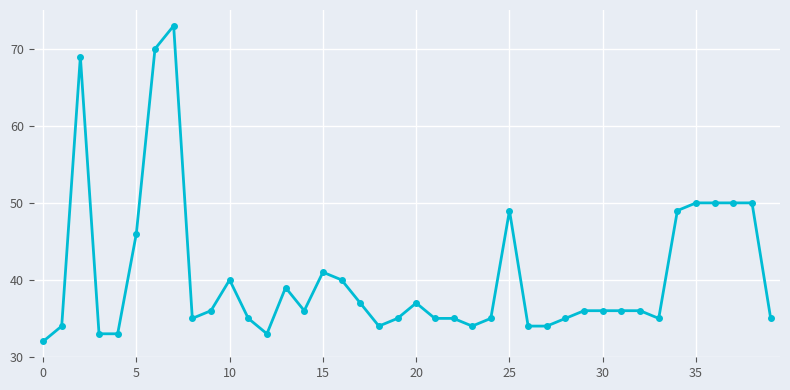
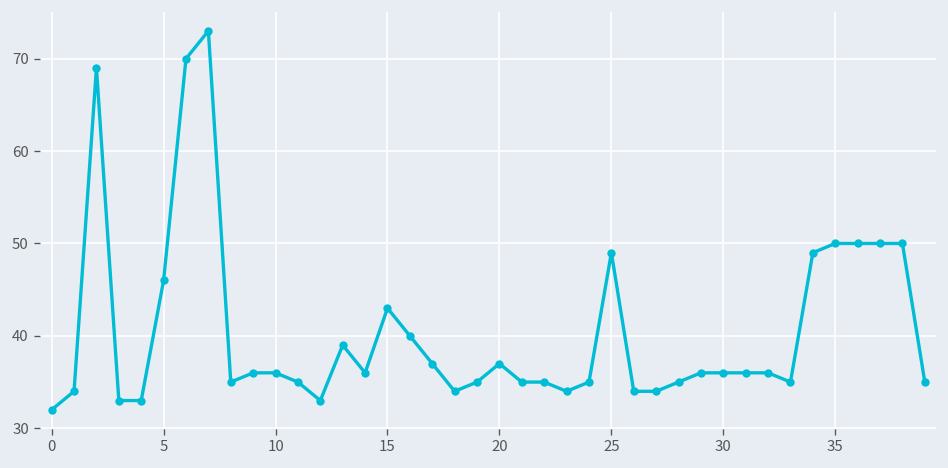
  {
    "0": 32,
    "5": 46,
-   "10": 40,
-   "15": 41,
+   "10": 36,
+   "15": 43,
    "20": 37,
    "25": 49,
    "30": 36,
    "35": 50
  }
